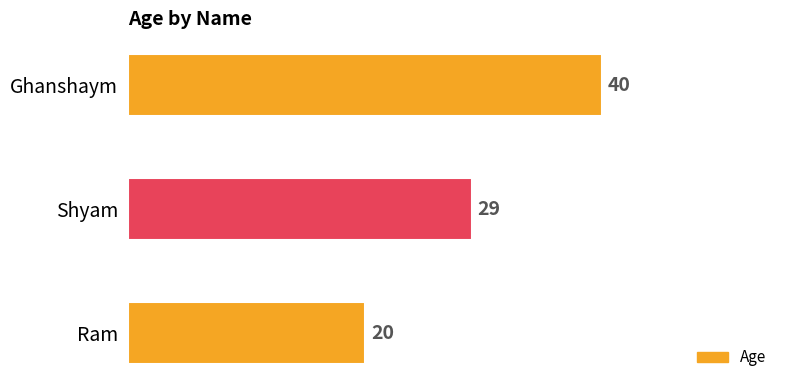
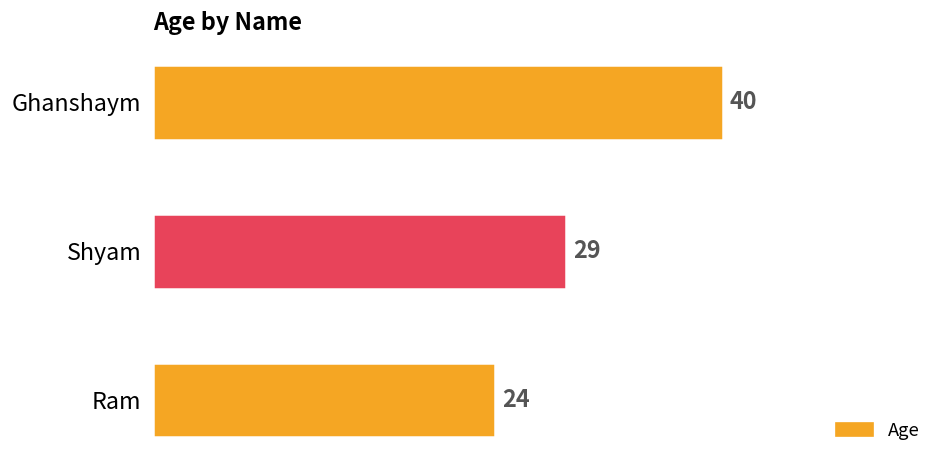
  {
    "Ghanshaym": 40,
    "Shyam": 29,
-   "Ram": 20
+   "Ram": 24
  }
